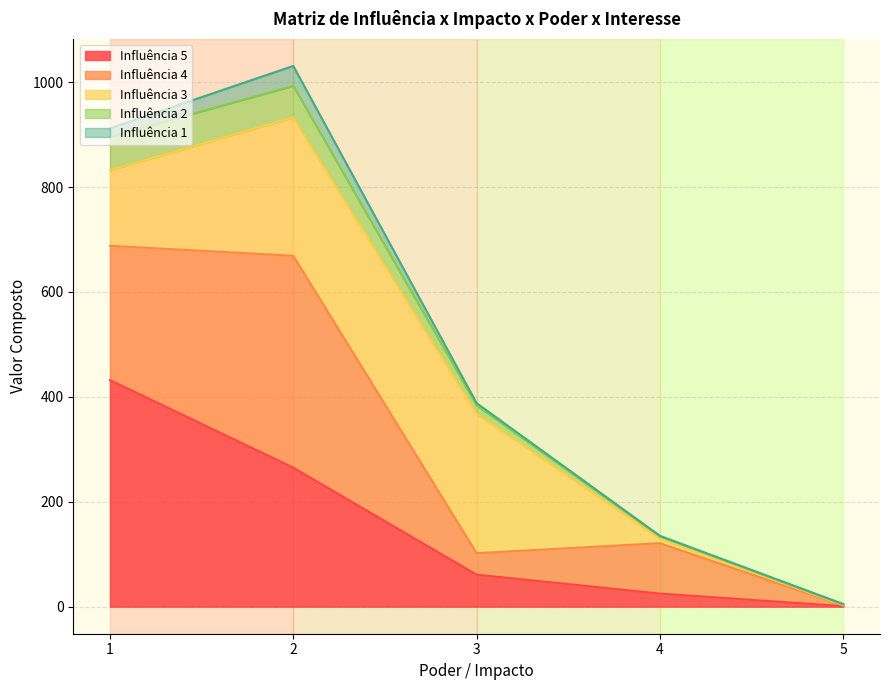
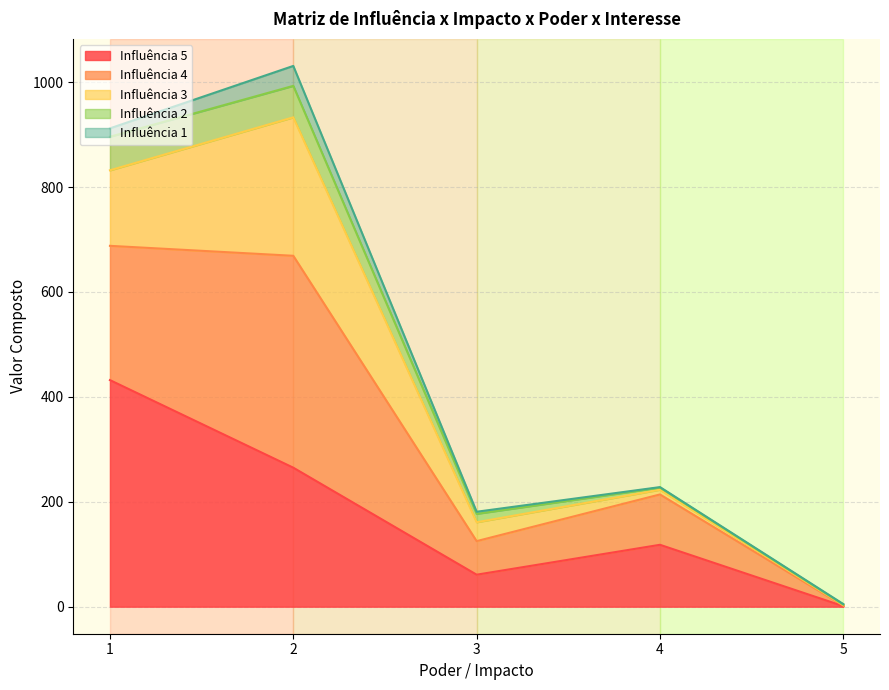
  {
    "Influência 5": {
      "1": 430,
      "2": 270,
      "3": 60,
-     "4": 30
+     "4": 120
    },
    "Influência 4": {
      "1": 260,
      "2": 400,
-     "3": 40,
+     "3": 60,
      "4": 100
    },
    "Influência 3": {
      "1": 140,
      "2": 260,
-     "3": 270
+     "3": 40
    },
    "Influência 2": {
      "2": 60
    },
    "Influência 1": {
      "2": 40
    }
  }
